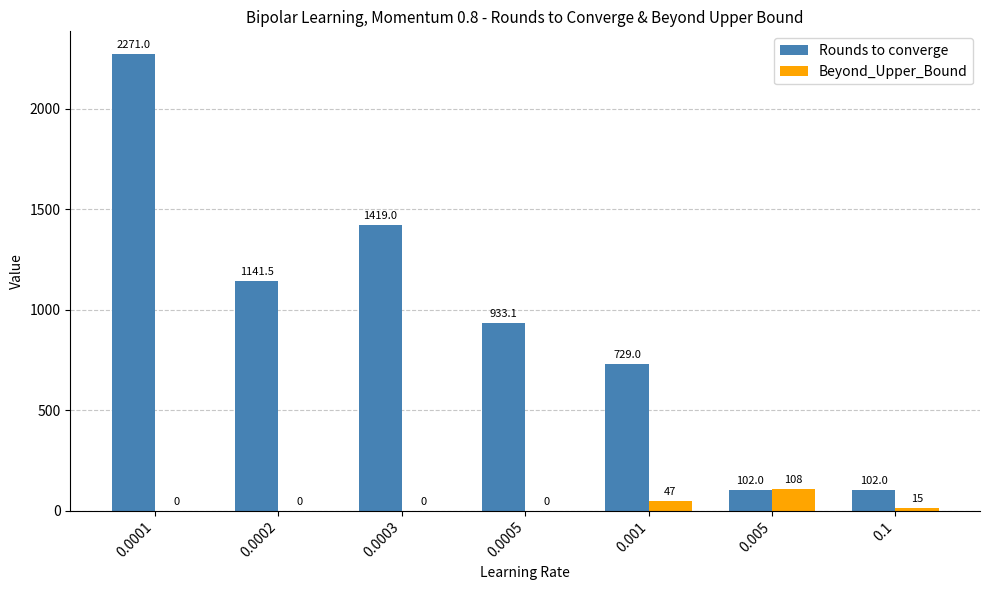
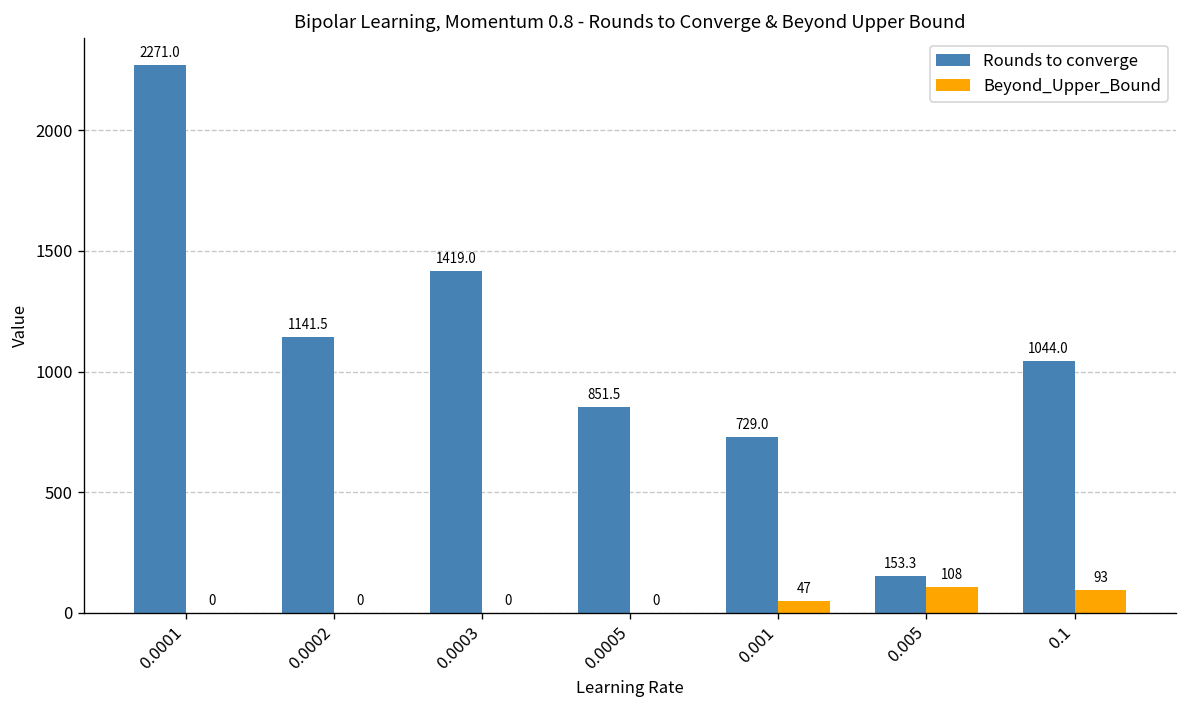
  {
    "Rounds to converge": {
      "0.0001": 2271.0,
      "0.0002": 1141.5,
      "0.0003": 1419.0,
-     "0.0005": 933.1,
+     "0.0005": 851.5,
      "0.001": 729.0,
-     "0.005": 102.0,
-     "0.1": 102.0
+     "0.005": 153.3,
+     "0.1": 1044.0
    },
    "Beyond_Upper_Bound": {
      "0.0001": 0,
      "0.0002": 0,
      "0.0003": 0,
      "0.0005": 0,
      "0.001": 47,
      "0.005": 108,
-     "0.1": 15
+     "0.1": 93
    }
  }
